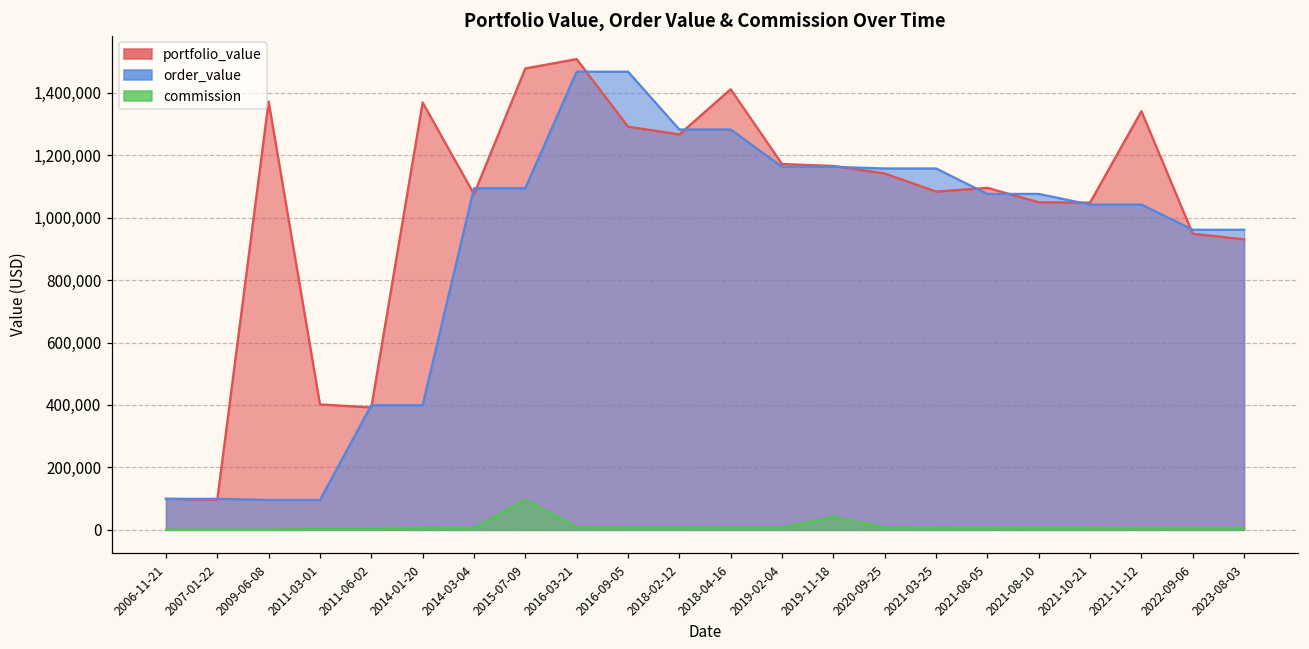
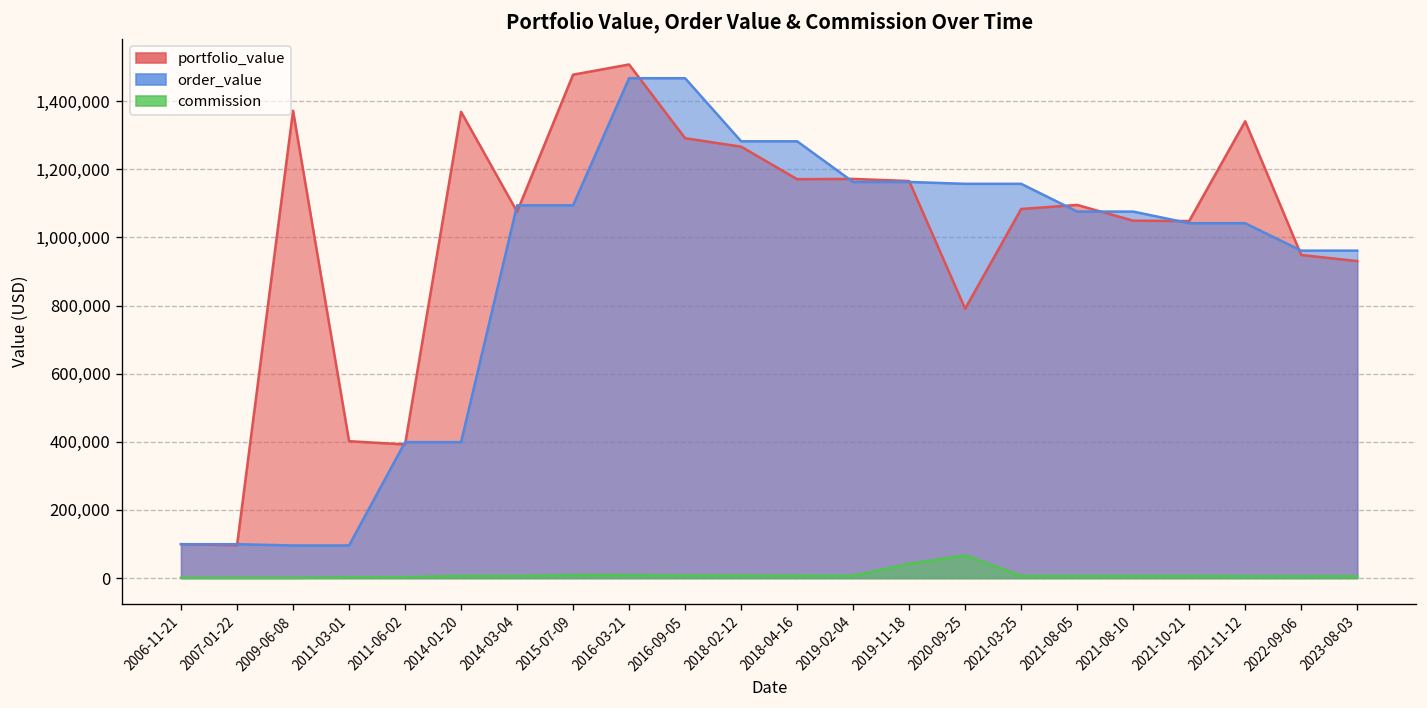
  {
    "portfolio_value": {
      "2009-06-08": "1,370,000",
      "2011-03-01": "400,000",
      "2014-01-20": "1,370,000",
      "2014-03-04": "1,080,000",
      "2015-07-09": "1,480,000",
      "2016-03-21": "1,510,000",
      "2016-09-05": "1,290,000",
      "2018-02-12": "1,270,000",
-     "2018-04-16": "1,410,000",
-     "2020-09-25": "1,140,000",
+     "2018-04-16": "1,170,000",
+     "2020-09-25": "790,000",
      "2021-03-25": "1,080,000",
      "2021-08-05": "1,100,000",
      "2021-08-10": "1,050,000",
      "2021-11-12": "1,340,000",
      "2022-09-06": "950,000",
      "2023-08-03": "930,000"
    },
    "order_value": {
      "2009-06-08": "100,000",
      "2011-03-01": "100,000",
      "2014-01-20": "400,000",
      "2014-03-04": "1,090,000",
      "2015-07-09": "1,090,000",
      "2016-03-21": "1,470,000",
      "2016-09-05": "1,470,000",
      "2018-02-12": "1,280,000",
      "2018-04-16": "1,280,000",
      "2020-09-25": "1,160,000",
      "2021-03-25": "1,160,000",
      "2021-08-05": "1,080,000",
      "2021-08-10": "1,080,000",
      "2021-11-12": "1,040,000",
      "2022-09-06": "960,000",
      "2023-08-03": "960,000"
    },
    "commission": {
      "2006-11-21": "0",
      "2007-01-22": "0",
      "2009-06-08": "0",
      "2011-03-01": "0",
      "2011-06-02": "0",
      "2014-01-20": "10,000",
      "2014-03-04": "10,000",
-     "2015-07-09": "100,000",
+     "2015-07-09": "10,000",
      "2016-03-21": "10,000",
      "2016-09-05": "10,000",
      "2018-02-12": "10,000",
      "2018-04-16": "10,000",
      "2019-02-04": "10,000",
      "2019-11-18": "40,000",
-     "2020-09-25": "10,000",
+     "2020-09-25": "70,000",
      "2021-03-25": "10,000",
      "2021-08-05": "10,000",
      "2021-08-10": "10,000",
      "2021-10-21": "10,000",
      "2021-11-12": "10,000",
      "2022-09-06": "10,000",
      "2023-08-03": "10,000"
    }
  }
